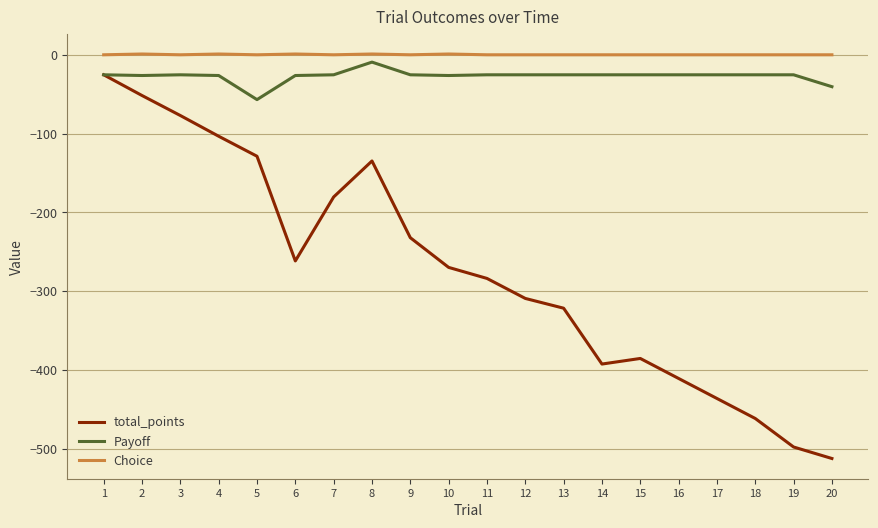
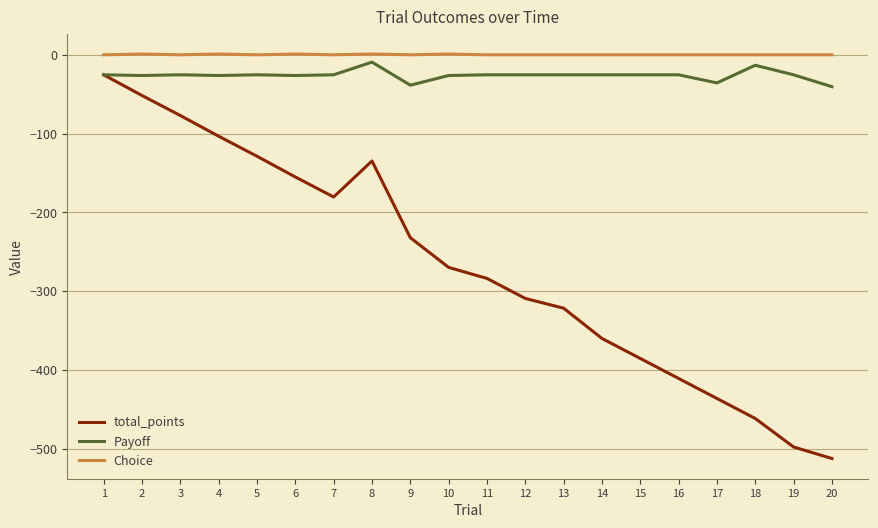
  {
    "total_points": {
      "2": -50,
      "3": -80,
      "4": -100,
      "5": -130,
-     "6": -260,
+     "6": -160,
      "7": -180,
      "8": -130,
      "9": -230,
      "10": -270,
      "11": -280,
      "12": -310,
      "13": -320,
-     "14": -390,
+     "14": -360,
      "15": -390,
      "16": -410,
      "17": -440,
      "18": -460,
      "19": -500,
      "20": -510
    },
    "Payoff": {
      "2": -30,
      "3": -30,
      "4": -30,
-     "5": -60,
+     "5": -30,
      "6": -30,
      "7": -30,
      "8": -10,
-     "9": -30,
+     "9": -40,
      "10": -30,
      "11": -30,
      "12": -30,
      "13": -30,
      "14": -30,
      "15": -30,
      "16": -30,
-     "17": -30,
-     "18": -30,
+     "17": -40,
+     "18": -10,
      "19": -30,
      "20": -40
    },
    "Choice": {
      "1": 0,
      "2": 0,
      "3": 0,
      "4": 0,
      "5": 0,
      "6": 0,
      "7": 0,
      "8": 0,
      "9": 0,
      "10": 0,
      "11": 0,
      "12": 0,
      "13": 0,
      "14": 0,
      "15": 0,
      "16": 0,
      "17": 0,
      "18": 0,
      "19": 0,
      "20": 0
    }
  }
